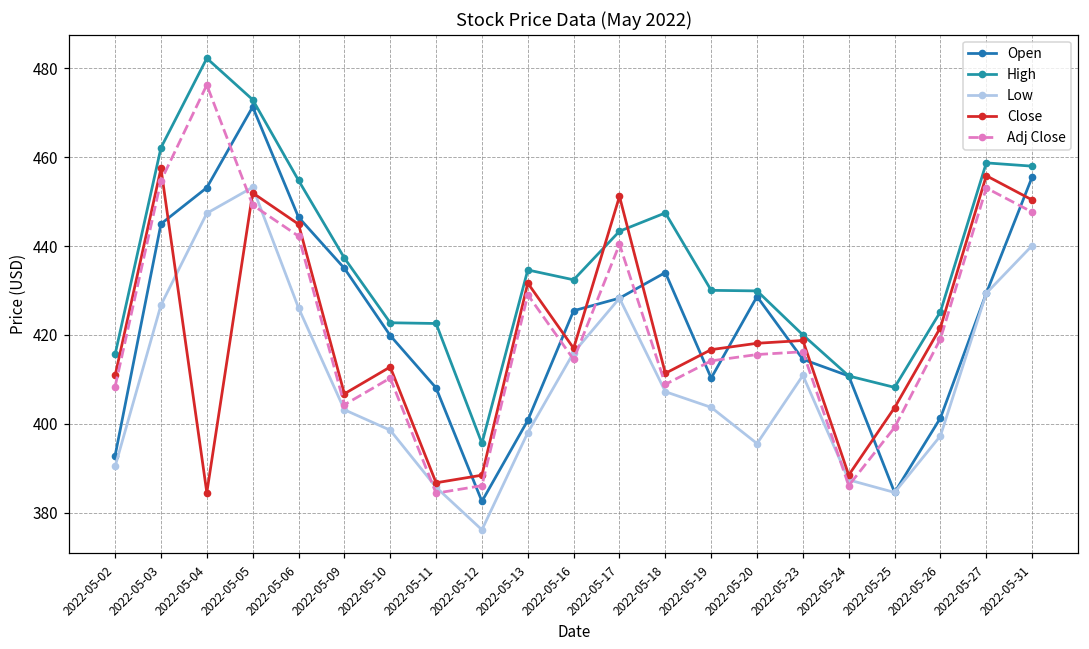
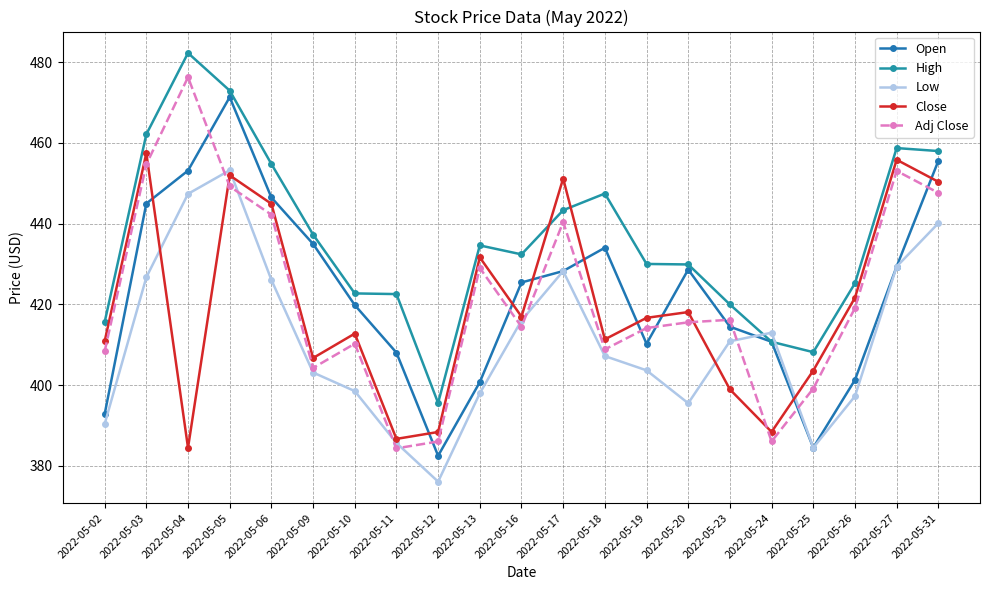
  {
    "Low": {
      "2022-05-02": 390,
      "2022-05-03": 427,
      "2022-05-04": 447,
      "2022-05-05": 453,
      "2022-05-06": 426,
      "2022-05-09": 403,
      "2022-05-10": 399,
      "2022-05-11": 386,
      "2022-05-12": 376,
      "2022-05-13": 398,
      "2022-05-16": 416,
      "2022-05-18": 407,
      "2022-05-19": 404,
      "2022-05-20": 396,
      "2022-05-23": 411,
-     "2022-05-24": 387,
+     "2022-05-24": 413,
      "2022-05-26": 397,
      "2022-05-31": 440
    },
    "Close": {
      "2022-05-02": 411,
      "2022-05-03": 457,
      "2022-05-04": 385,
      "2022-05-05": 452,
      "2022-05-06": 445,
      "2022-05-09": 407,
      "2022-05-10": 413,
      "2022-05-11": 387,
      "2022-05-12": 388,
      "2022-05-13": 432,
      "2022-05-16": 417,
      "2022-05-17": 451,
      "2022-05-18": 411,
      "2022-05-19": 417,
      "2022-05-20": 418,
-     "2022-05-23": 419,
+     "2022-05-23": 399,
      "2022-05-24": 388,
      "2022-05-25": 404,
      "2022-05-26": 422,
      "2022-05-27": 456,
      "2022-05-31": 450
    },
    "Adj Close": {
      "2022-05-02": 408,
      "2022-05-03": 455,
      "2022-05-04": 476,
      "2022-05-05": 449,
      "2022-05-06": 442,
      "2022-05-09": 404,
      "2022-05-10": 410,
      "2022-05-11": 384,
      "2022-05-12": 386,
      "2022-05-13": 429,
      "2022-05-16": 414,
      "2022-05-17": 440,
      "2022-05-18": 409,
      "2022-05-19": 414,
      "2022-05-20": 416,
      "2022-05-23": 416,
      "2022-05-24": 386,
      "2022-05-25": 399,
      "2022-05-26": 419,
      "2022-05-27": 453,
      "2022-05-31": 448
    }
  }
